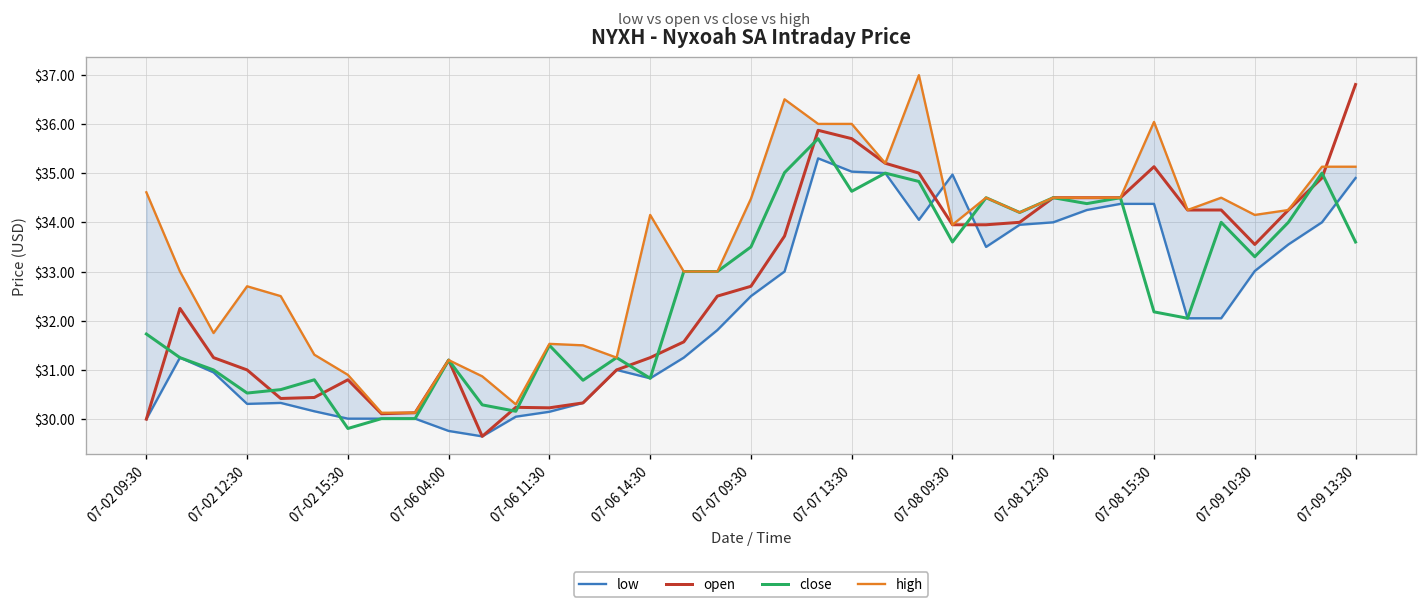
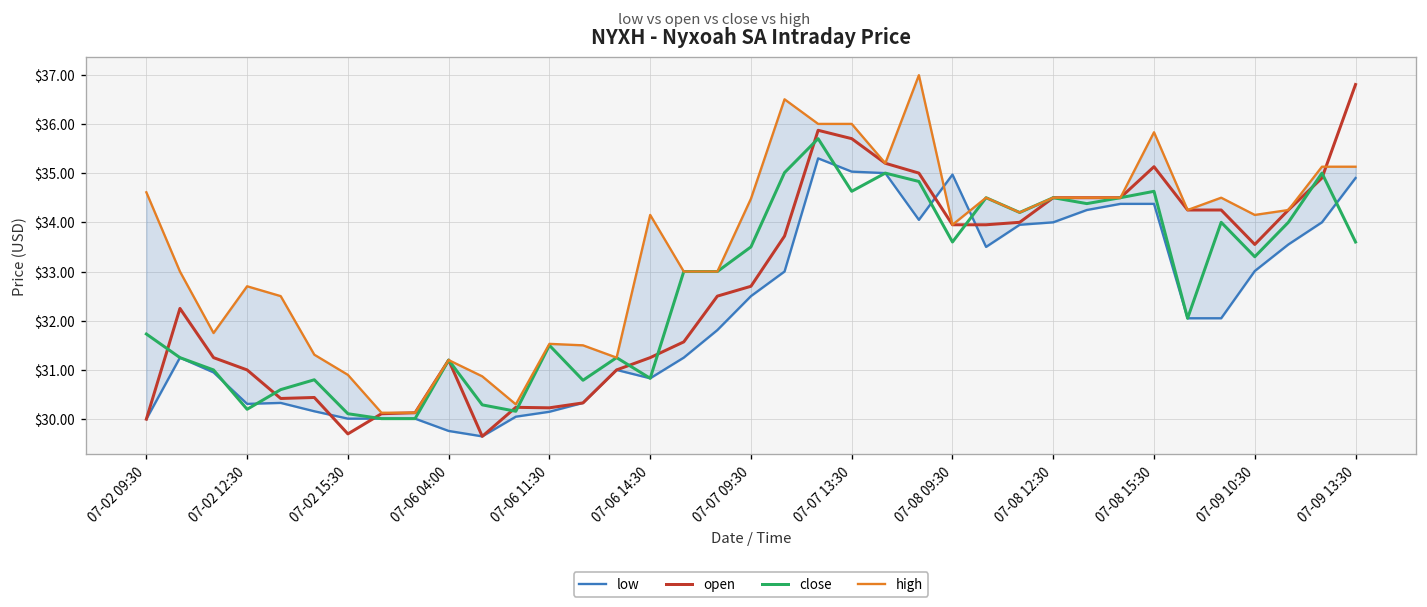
  {
    "open": {
      "07-02 12:30": "$31.0",
-     "07-02 15:30": "$30.8",
+     "07-02 15:30": "$29.7",
      "07-06 11:30": "$30.2",
      "07-06 14:30": "$31.3",
      "07-07 09:30": "$32.7",
      "07-07 13:30": "$35.7",
      "07-08 15:30": "$35.1",
      "07-09 10:30": "$33.6",
      "07-09 13:30": "$36.8"
    },
    "close": {
      "07-02 09:30": "$31.7",
-     "07-02 12:30": "$30.5",
-     "07-02 15:30": "$29.8",
+     "07-02 12:30": "$30.2",
+     "07-02 15:30": "$30.1",
      "07-07 09:30": "$33.5",
      "07-07 13:30": "$34.6",
      "07-08 09:30": "$33.6",
-     "07-08 15:30": "$32.2",
+     "07-08 15:30": "$34.6",
      "07-09 10:30": "$33.3",
      "07-09 13:30": "$33.6"
    },
    "high": {
-     "07-08 15:30": "$36.0"
+     "07-08 15:30": "$35.8"
    }
  }
